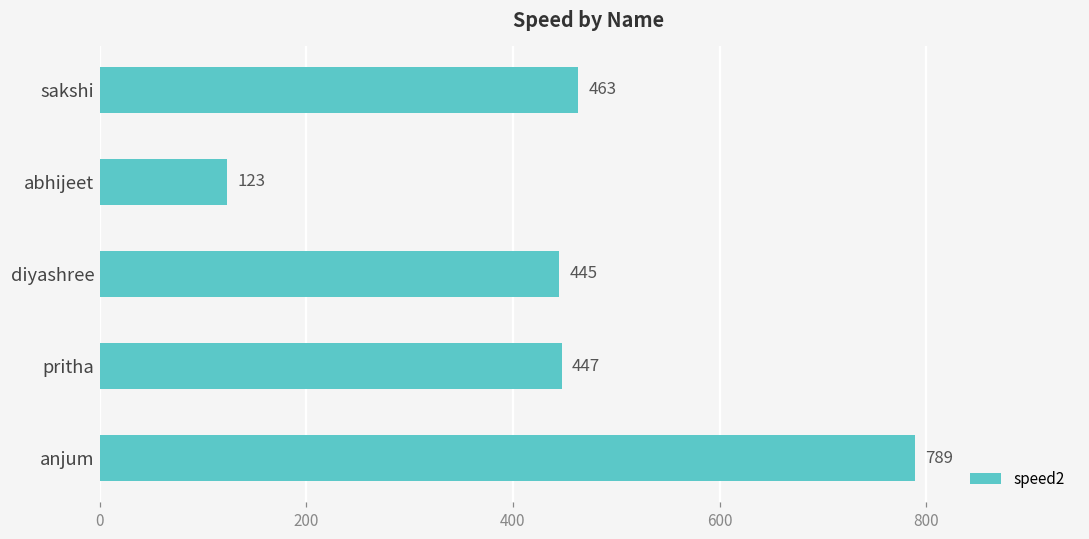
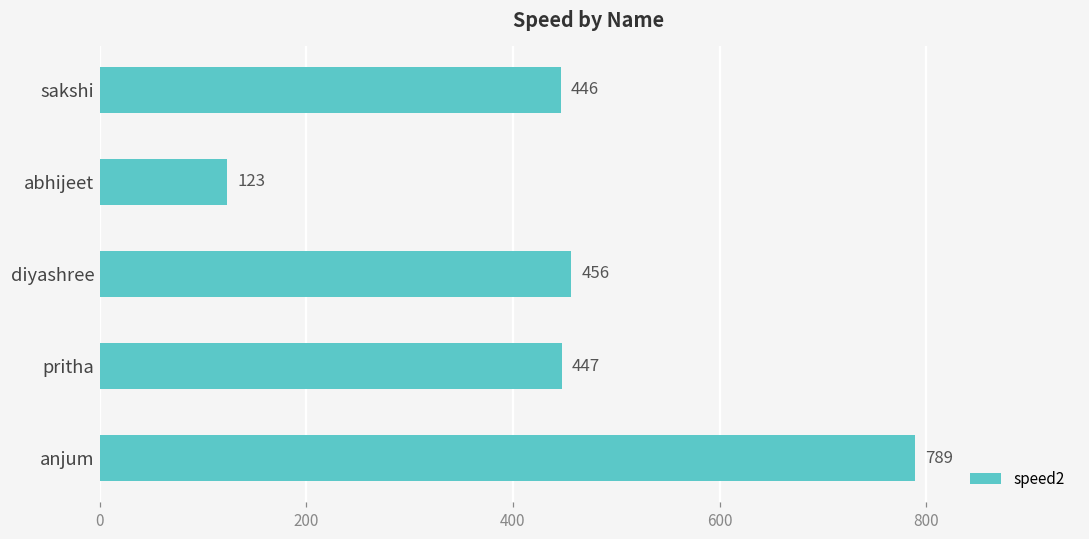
  {
-   "sakshi": 463,
+   "sakshi": 446,
    "abhijeet": 123,
-   "diyashree": 445,
+   "diyashree": 456,
    "pritha": 447,
    "anjum": 789
  }
